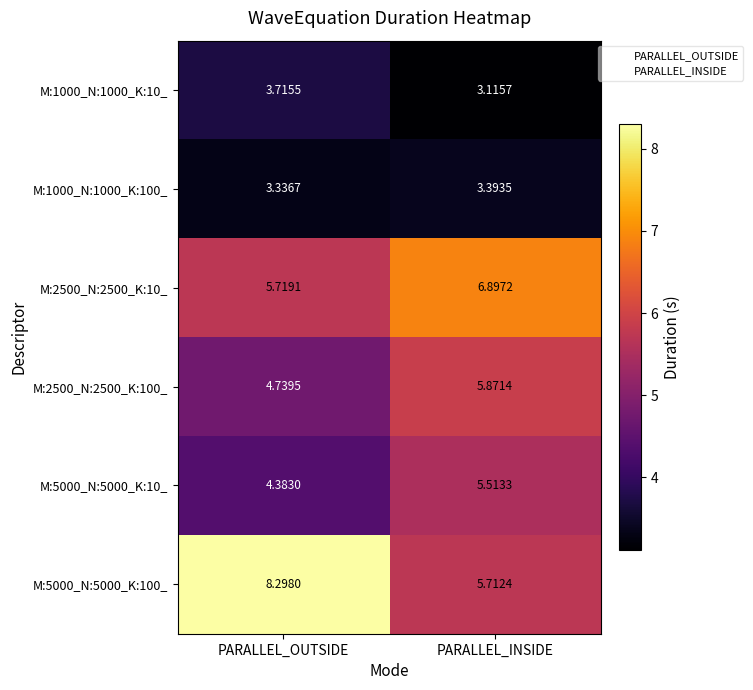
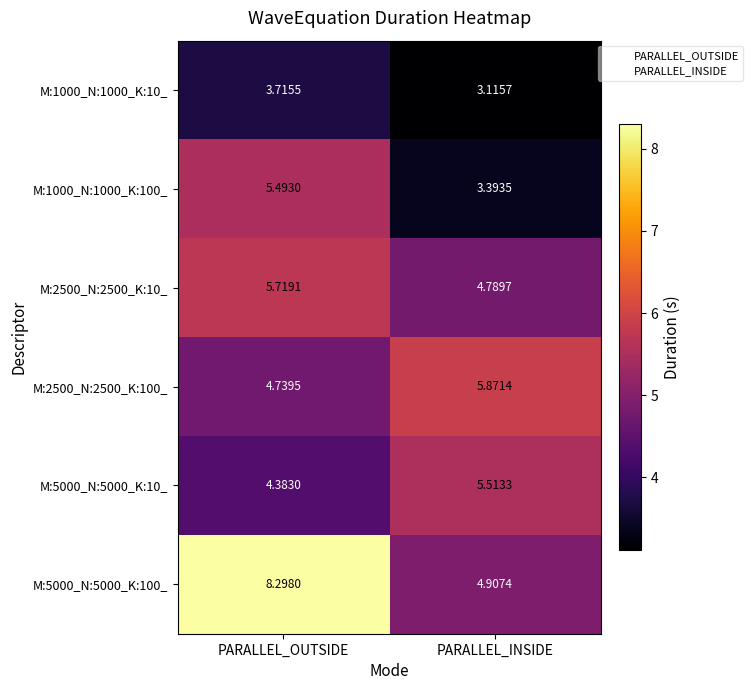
  {
    "M:1000_N:1000_K:100_": {
-     "PARALLEL_OUTSIDE": 3.3367
+     "PARALLEL_OUTSIDE": 5.4930
    },
    "M:2500_N:2500_K:10_": {
-     "PARALLEL_INSIDE": 6.8972
+     "PARALLEL_INSIDE": 4.7897
    },
    "M:5000_N:5000_K:100_": {
-     "PARALLEL_INSIDE": 5.7124
+     "PARALLEL_INSIDE": 4.9074
    }
  }
